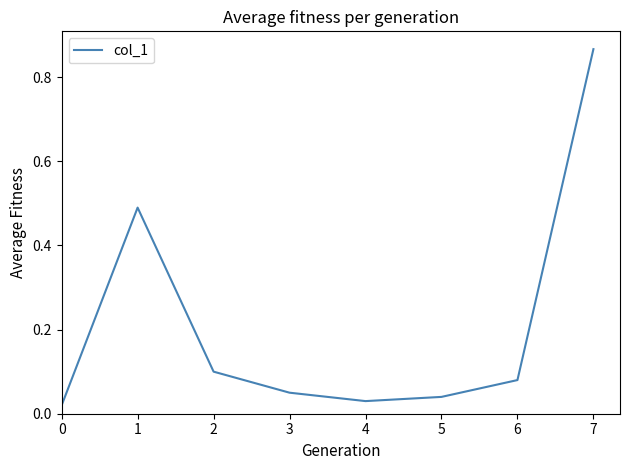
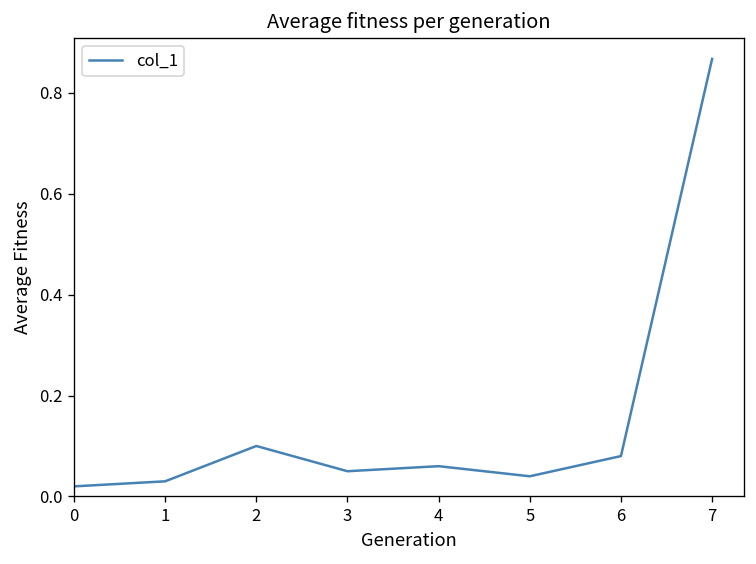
  {
    "0": 0.02,
-   "1": 0.49,
+   "1": 0.03,
    "2": 0.10,
    "3": 0.05,
-   "4": 0.03,
+   "4": 0.06,
    "5": 0.04,
    "6": 0.08,
    "7": 0.87
  }
